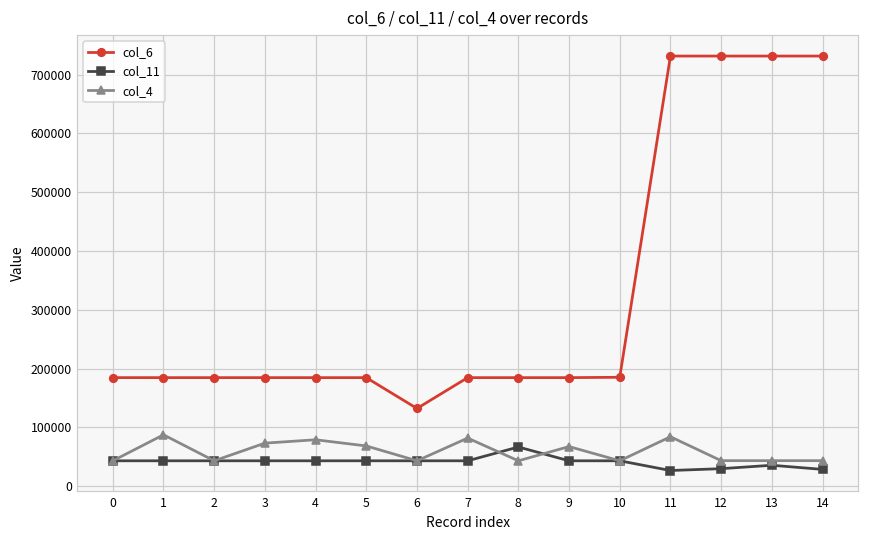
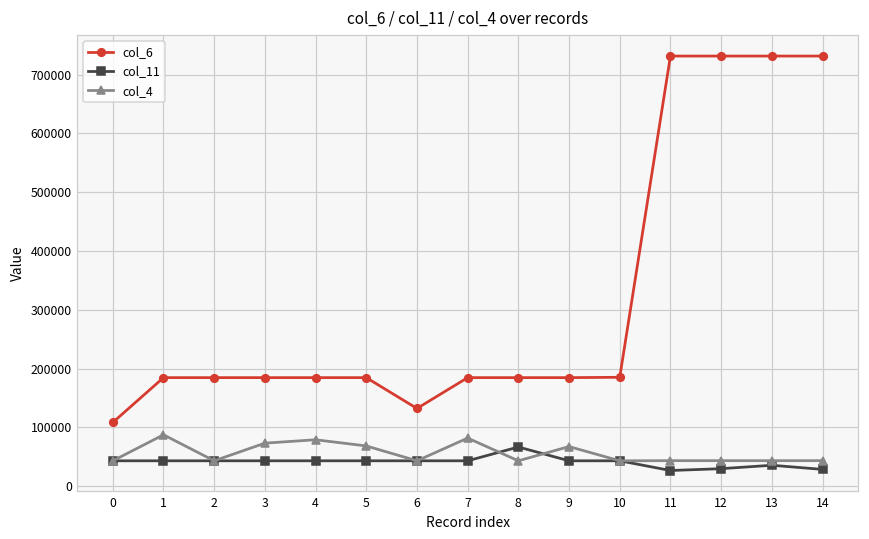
  {
    "col_6": {
-     "0": 180000,
+     "0": 110000,
      "1": 180000,
      "2": 180000,
      "3": 180000,
      "4": 180000,
      "5": 180000,
      "6": 130000,
      "7": 180000,
      "8": 180000,
      "9": 180000,
      "10": 190000,
      "11": 730000,
      "12": 730000,
      "13": 730000,
      "14": 730000
    },
    "col_11": {
      "1": 40000,
      "3": 40000,
      "4": 40000,
      "5": 40000,
      "7": 40000,
      "8": 70000,
      "9": 40000,
      "11": 30000,
      "12": 30000,
      "13": 40000,
      "14": 30000
    },
    "col_4": {
      "1": 90000,
      "3": 70000,
      "4": 80000,
      "5": 70000,
      "7": 80000,
      "8": 40000,
      "9": 70000,
-     "11": 80000,
+     "11": 40000,
      "12": 40000,
      "13": 40000,
      "14": 40000
    }
  }
